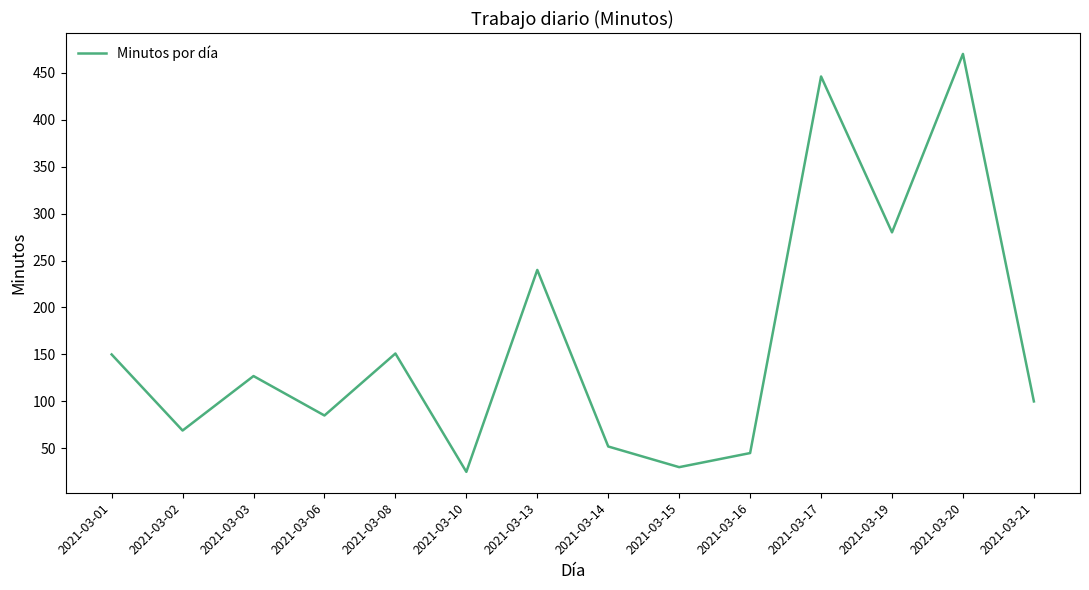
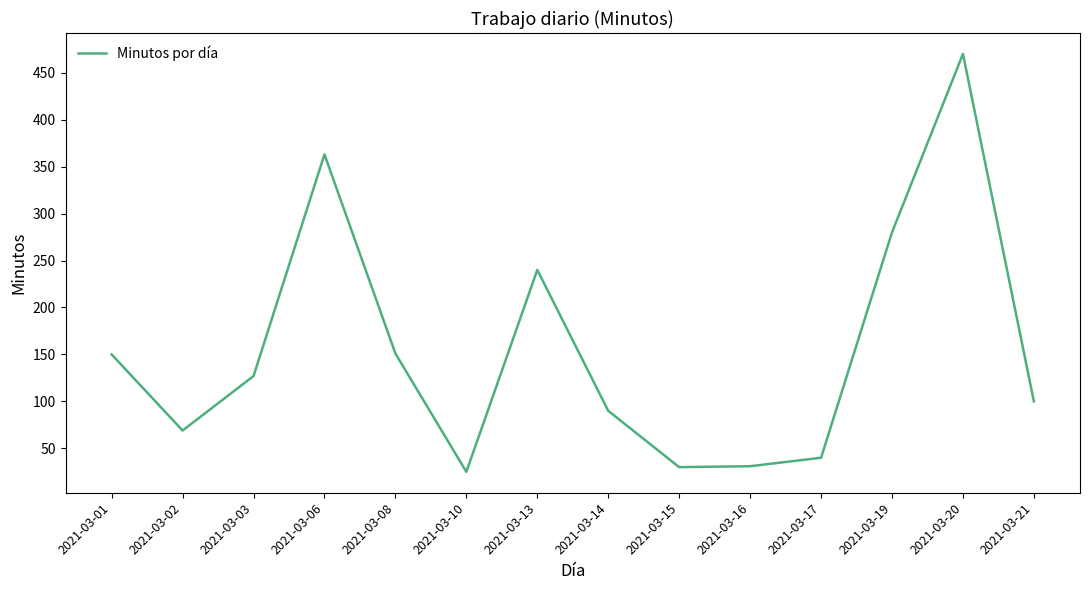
  {
    "2021-03-01": 150,
    "2021-03-02": 70,
    "2021-03-03": 130,
-   "2021-03-06": 90,
+   "2021-03-06": 360,
    "2021-03-08": 150,
    "2021-03-10": 30,
    "2021-03-13": 240,
-   "2021-03-14": 50,
+   "2021-03-14": 90,
    "2021-03-15": 30,
-   "2021-03-16": 50,
-   "2021-03-17": 450,
+   "2021-03-16": 30,
+   "2021-03-17": 40,
    "2021-03-19": 280,
    "2021-03-20": 470,
    "2021-03-21": 100
  }
